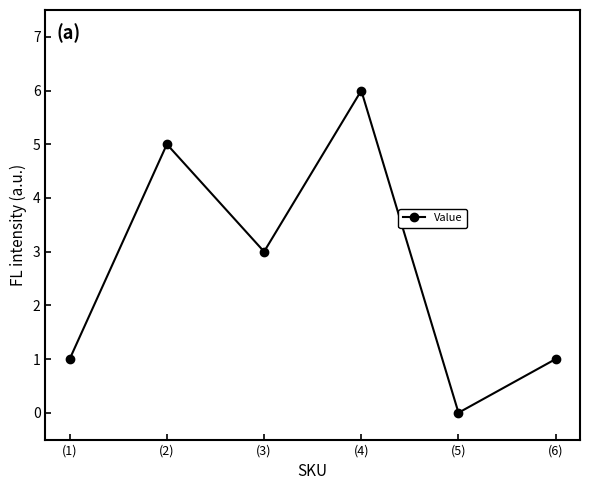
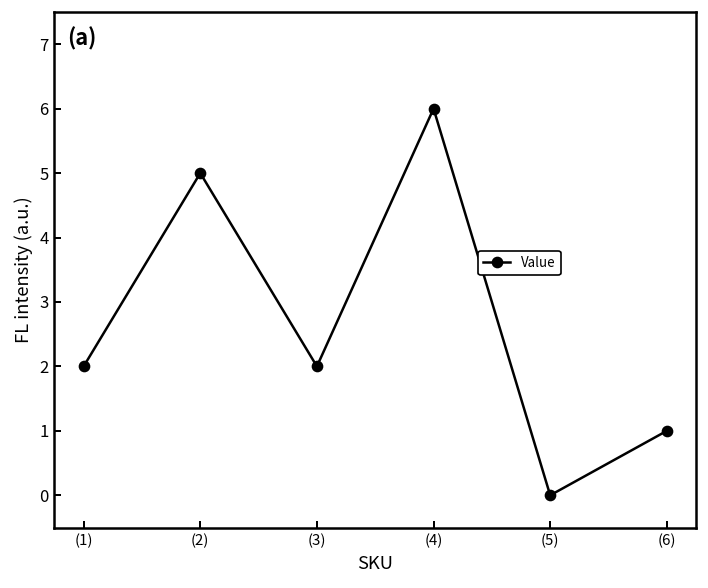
  {
-   "(1)": 1,
+   "(1)": 2,
    "(2)": 5,
-   "(3)": 3,
+   "(3)": 2,
    "(4)": 6,
    "(5)": 0,
    "(6)": 1
  }
